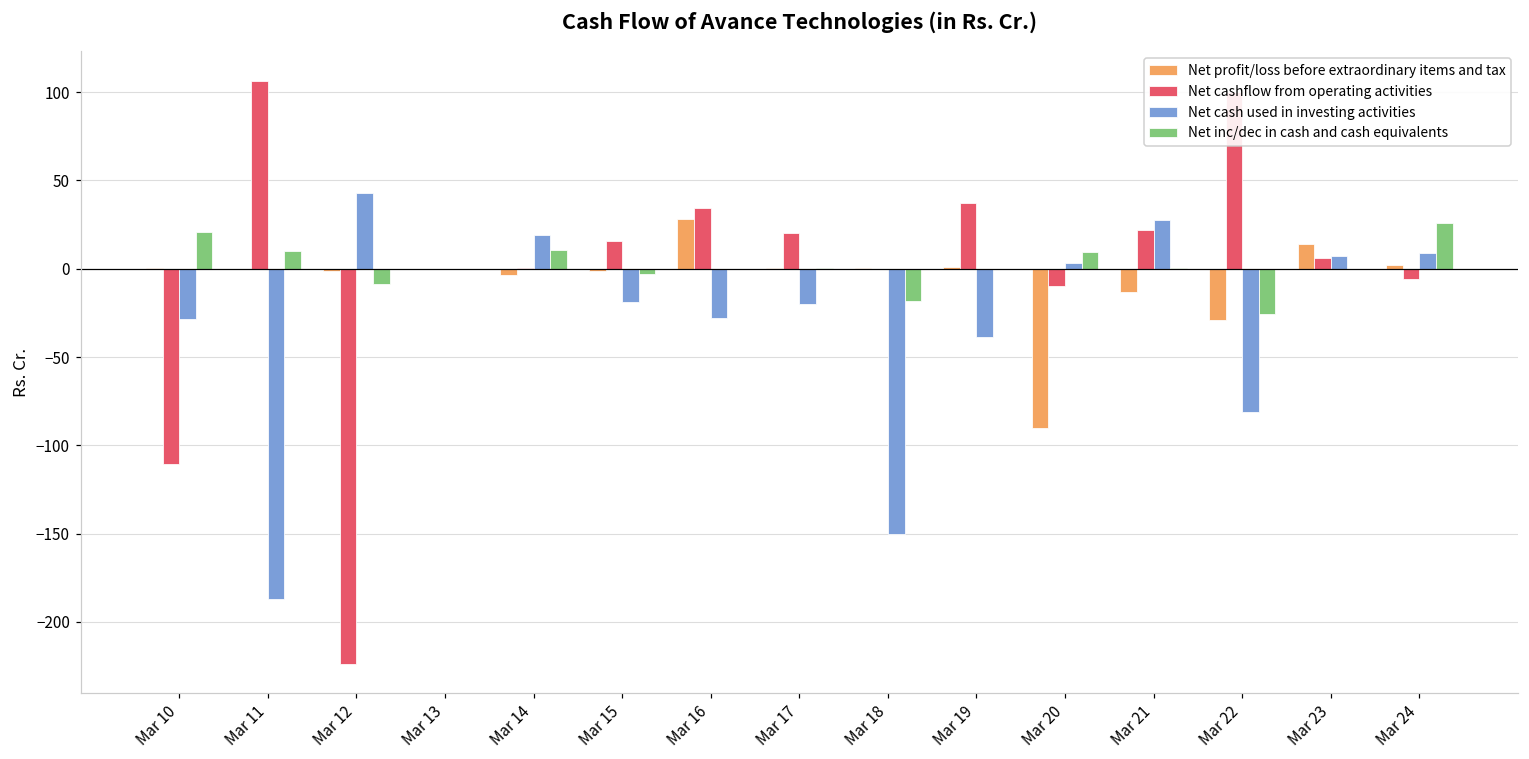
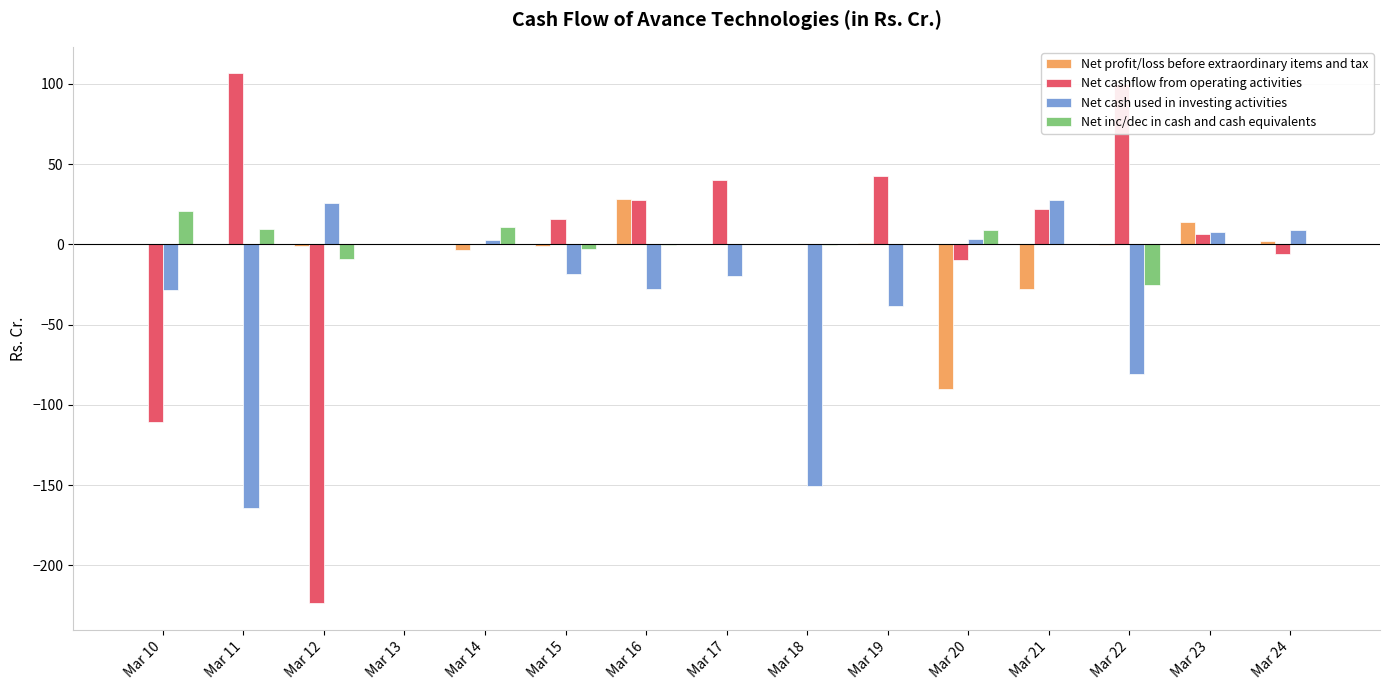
  {
    "Net profit/loss before extraordinary items and tax": {
      "Mar 13": 0,
      "Mar 14": -3,
      "Mar 16": 28,
      "Mar 20": -90,
-     "Mar 21": -13,
-     "Mar 22": -29,
+     "Mar 21": -28,
+     "Mar 22": -1,
      "Mar 23": 14,
      "Mar 24": 2
    },
    "Net cashflow from operating activities": {
      "Mar 10": -111,
      "Mar 11": 107,
      "Mar 12": -224,
      "Mar 13": 0,
      "Mar 15": 16,
-     "Mar 16": 34,
-     "Mar 17": 20,
-     "Mar 19": 37,
+     "Mar 16": 28,
+     "Mar 17": 40,
+     "Mar 19": 43,
      "Mar 20": -10,
      "Mar 21": 22,
      "Mar 23": 6,
      "Mar 24": -6
    },
    "Net cash used in investing activities": {
      "Mar 10": -28,
-     "Mar 11": -187,
-     "Mar 12": 43,
+     "Mar 11": -164,
+     "Mar 12": 26,
      "Mar 13": 0,
-     "Mar 14": 19,
+     "Mar 14": 3,
      "Mar 15": -19,
      "Mar 16": -28,
      "Mar 17": -20,
      "Mar 18": -150,
      "Mar 19": -39,
      "Mar 20": 3,
      "Mar 21": 28,
      "Mar 22": -81,
      "Mar 23": 7,
      "Mar 24": 9
    },
    "Net inc/dec in cash and cash equivalents": {
      "Mar 10": 21,
      "Mar 11": 10,
      "Mar 12": -9,
      "Mar 13": 0,
      "Mar 14": 11,
      "Mar 15": -3,
-     "Mar 18": -18,
+     "Mar 18": 0,
      "Mar 20": 9,
      "Mar 22": -25,
-     "Mar 24": 26
+     "Mar 24": 0
    }
  }
